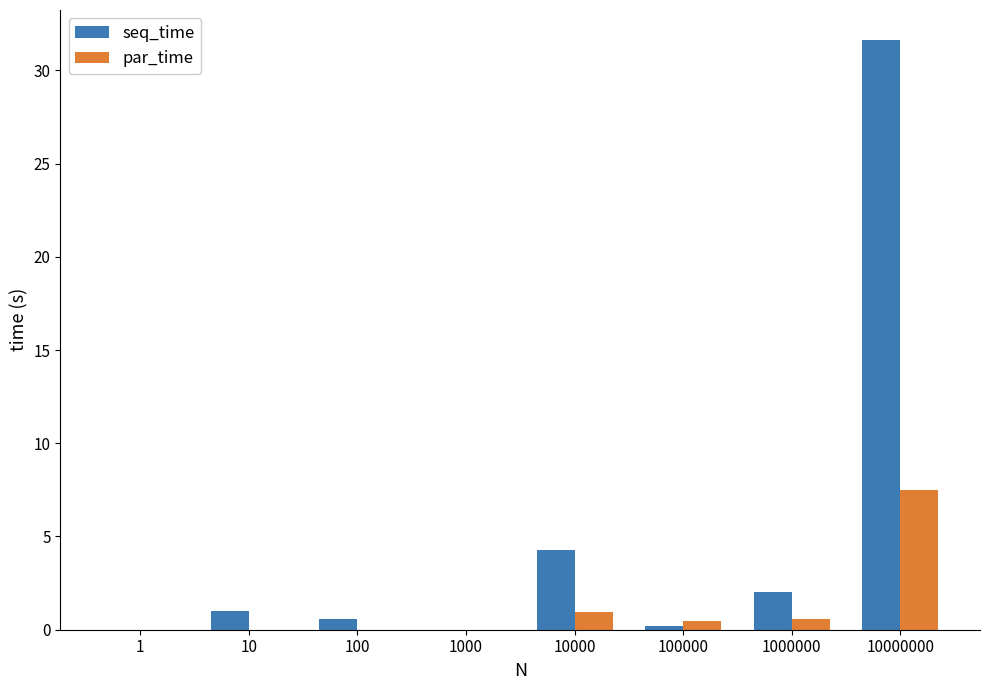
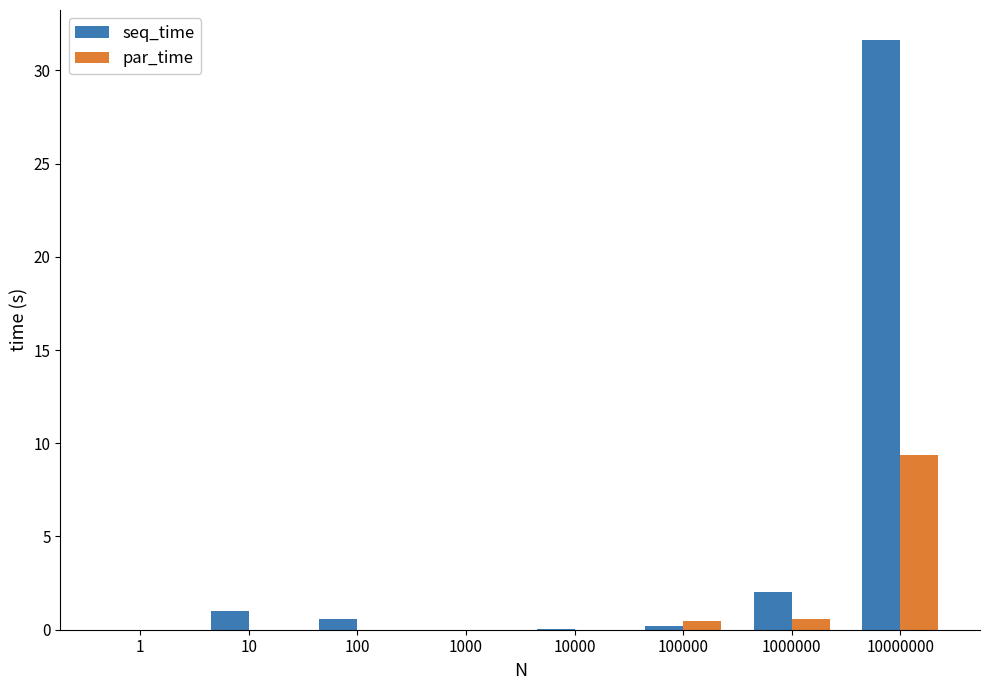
  {
    "seq_time": {
      "10": 1.0,
      "100": 0.6,
-     "10000": 4.3,
+     "10000": 0.0,
      "100000": 0.2,
      "1000000": 2.0,
      "10000000": 31.7
    },
    "par_time": {
-     "10000": 0.9,
+     "10000": 0.0,
      "100000": 0.5,
      "1000000": 0.6,
-     "10000000": 7.5
+     "10000000": 9.4
    }
  }
